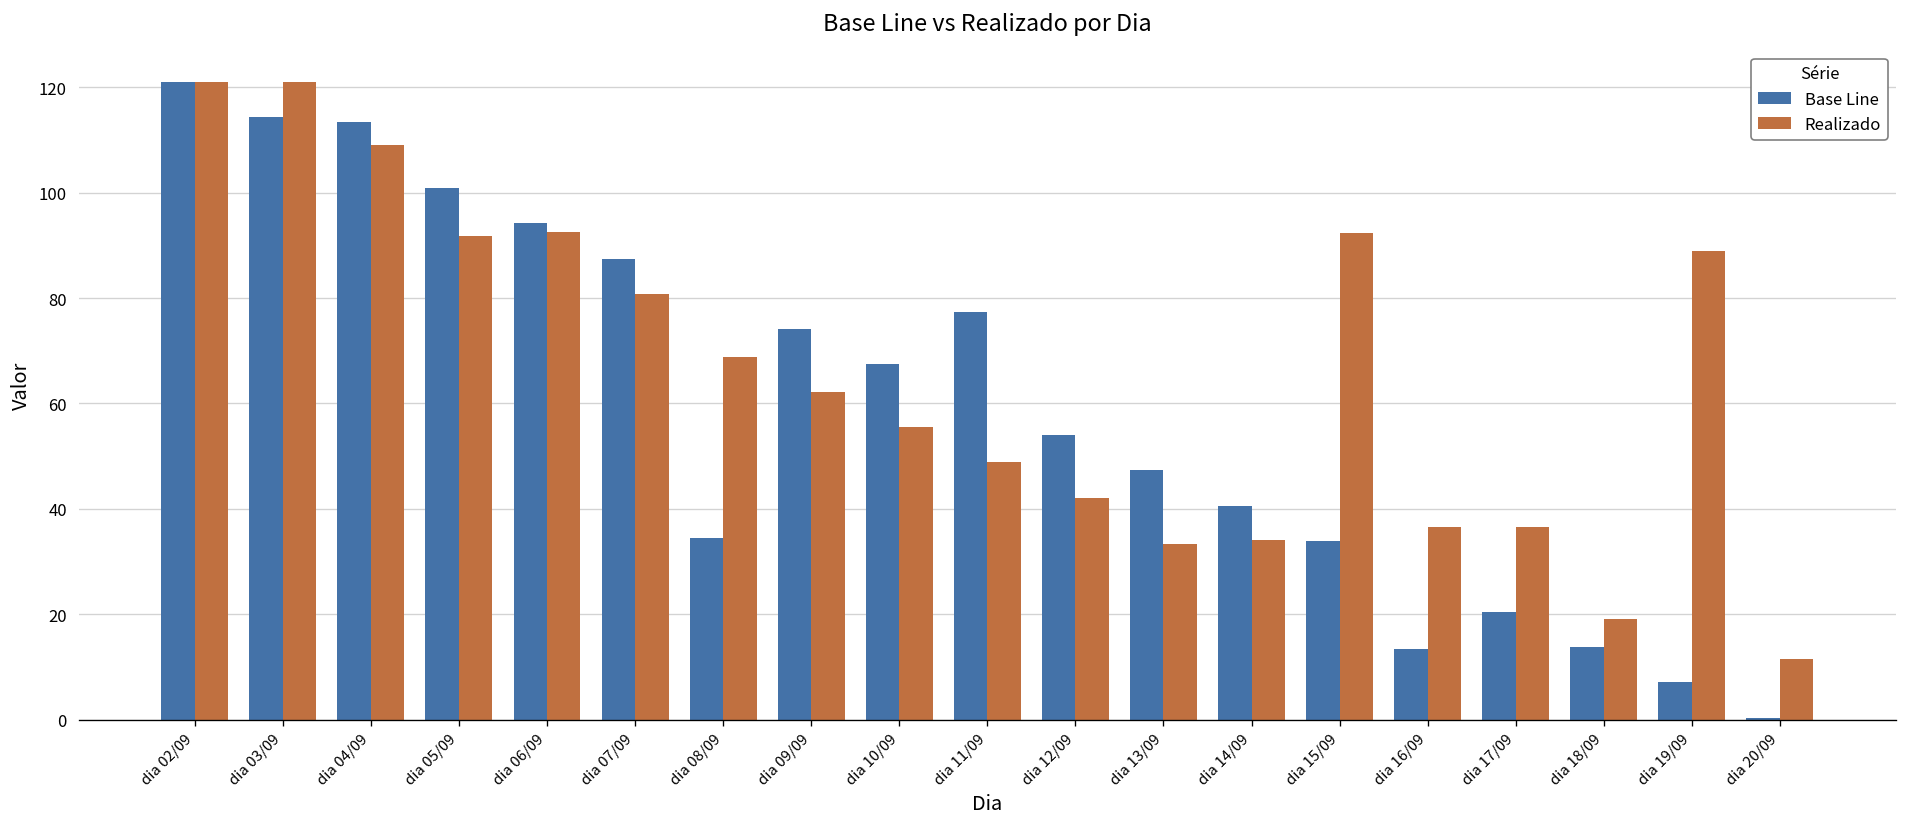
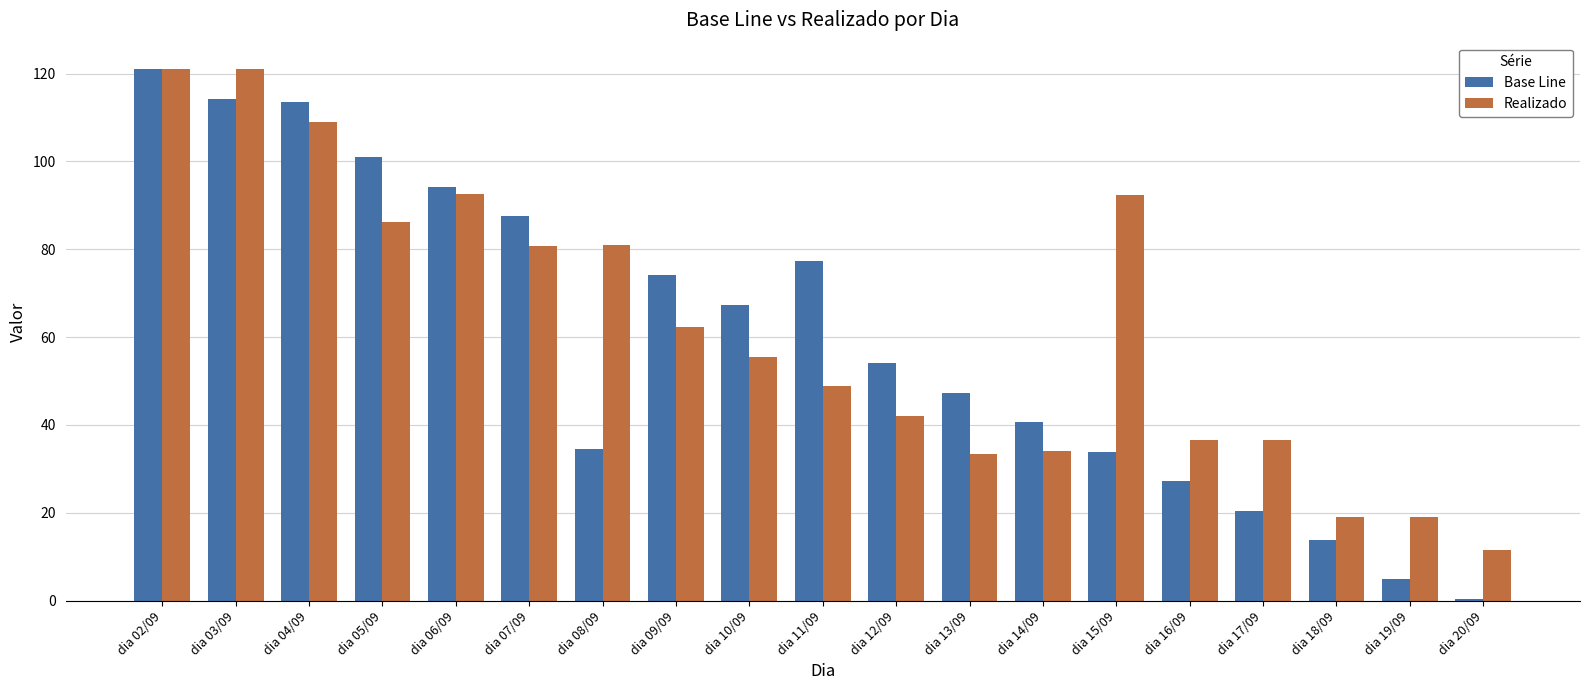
  {
    "Base Line": {
      "dia 02/09": 121,
      "dia 03/09": 114,
      "dia 04/09": 114,
      "dia 05/09": 101,
      "dia 06/09": 94,
      "dia 07/09": 88,
      "dia 08/09": 35,
      "dia 09/09": 74,
      "dia 10/09": 67,
      "dia 11/09": 77,
      "dia 12/09": 54,
      "dia 13/09": 47,
      "dia 14/09": 41,
      "dia 15/09": 34,
-     "dia 16/09": 13,
+     "dia 16/09": 27,
      "dia 17/09": 21,
      "dia 18/09": 14,
-     "dia 19/09": 7
+     "dia 19/09": 5
    },
    "Realizado": {
      "dia 02/09": 121,
      "dia 03/09": 121,
      "dia 04/09": 109,
-     "dia 05/09": 92,
+     "dia 05/09": 86,
      "dia 06/09": 93,
      "dia 07/09": 81,
-     "dia 08/09": 69,
+     "dia 08/09": 81,
      "dia 09/09": 62,
      "dia 10/09": 56,
      "dia 11/09": 49,
      "dia 12/09": 42,
      "dia 13/09": 33,
      "dia 14/09": 34,
      "dia 15/09": 92,
      "dia 16/09": 37,
      "dia 17/09": 37,
      "dia 18/09": 19,
-     "dia 19/09": 89,
+     "dia 19/09": 19,
      "dia 20/09": 12
    }
  }
